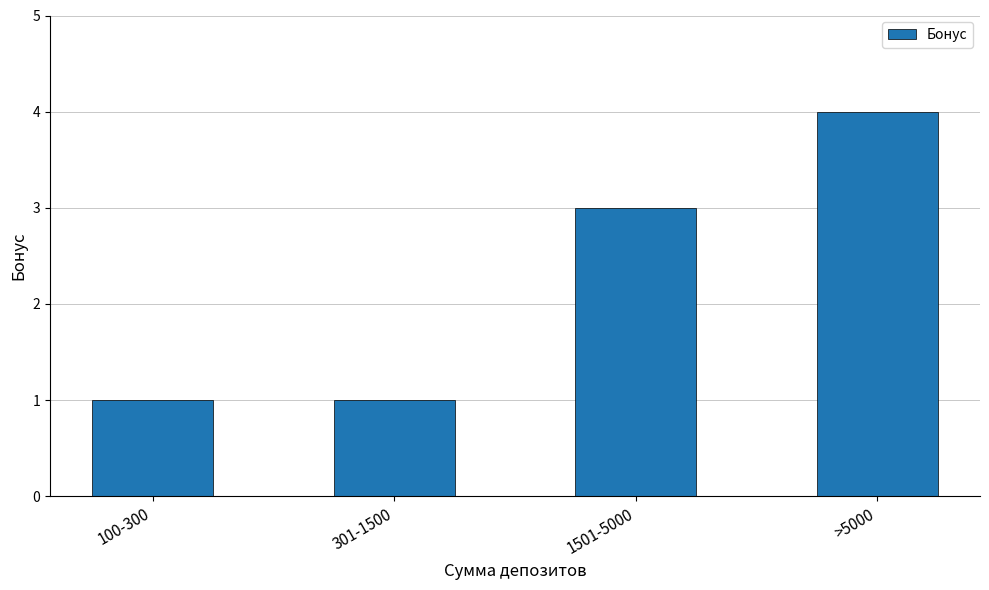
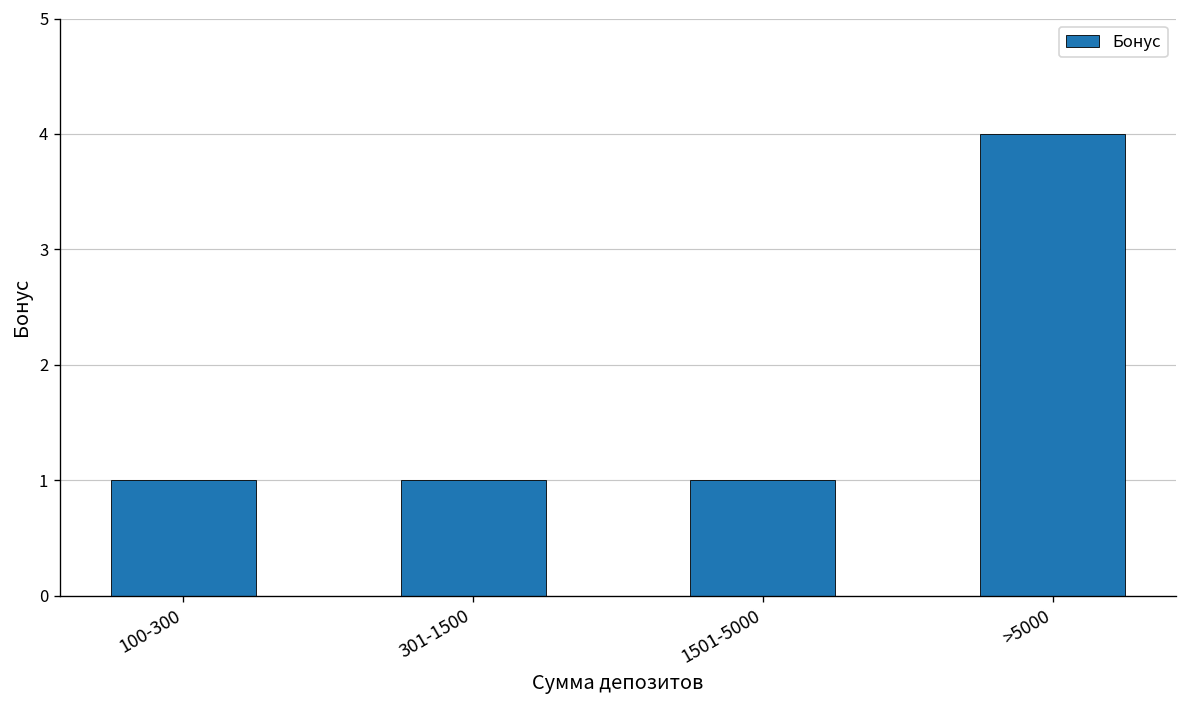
  {
    "100-300": 1,
    "301-1500": 1,
-   "1501-5000": 3,
+   "1501-5000": 1,
    ">5000": 4
  }
